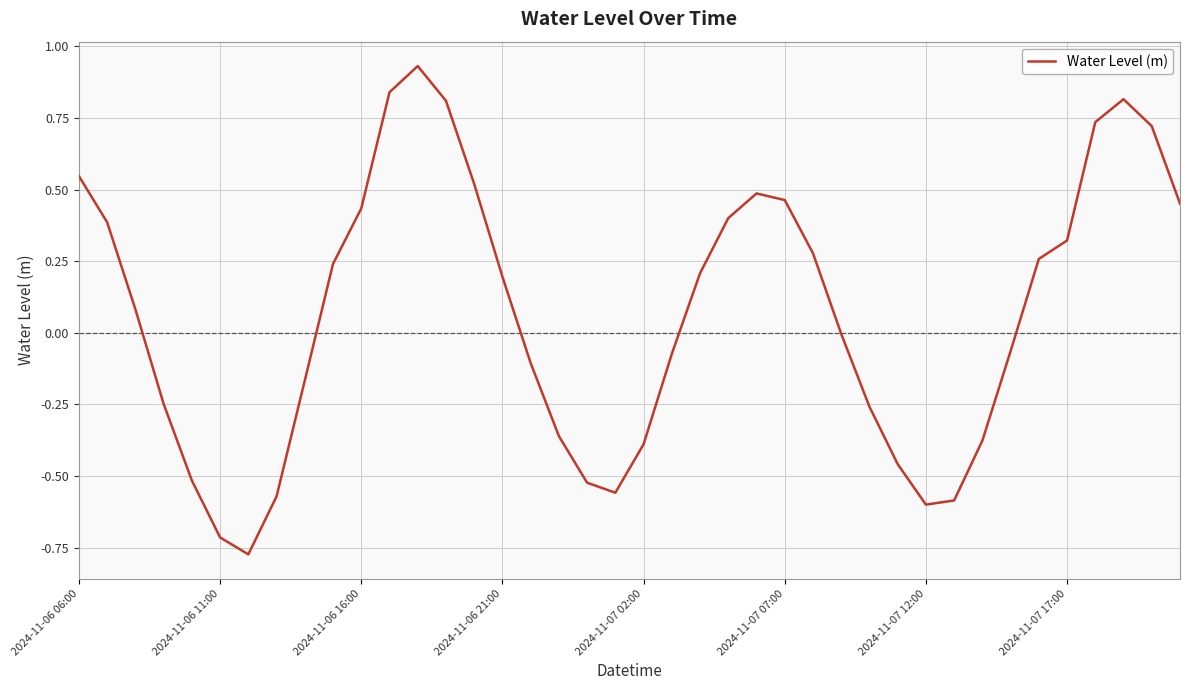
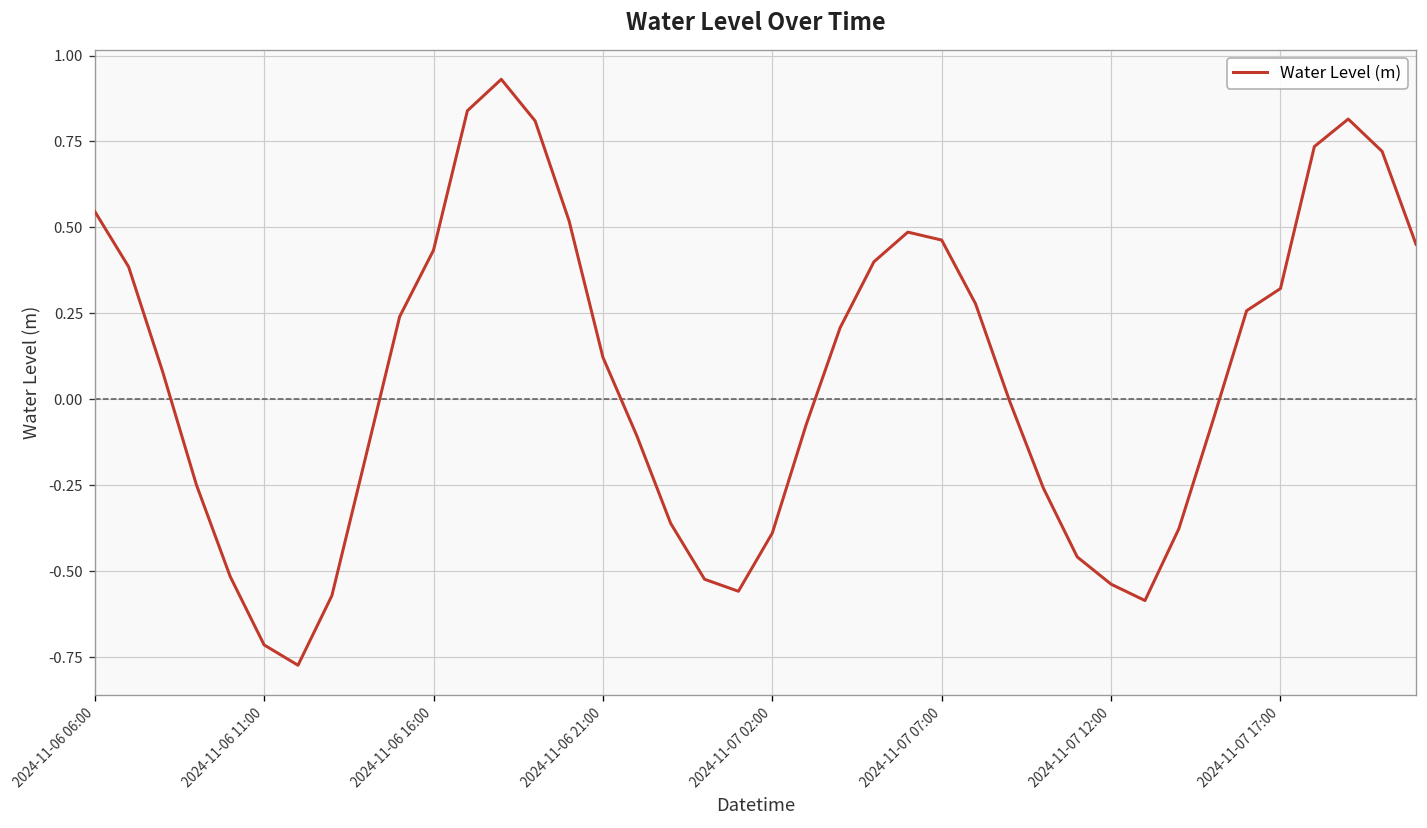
  {
    "2024-11-06 06:00": 0.55,
    "2024-11-06 11:00": -0.71,
    "2024-11-06 16:00": 0.43,
-   "2024-11-06 21:00": 0.20,
+   "2024-11-06 21:00": 0.12,
    "2024-11-07 02:00": -0.39,
    "2024-11-07 07:00": 0.46,
-   "2024-11-07 12:00": -0.60,
+   "2024-11-07 12:00": -0.54,
    "2024-11-07 17:00": 0.32
  }
